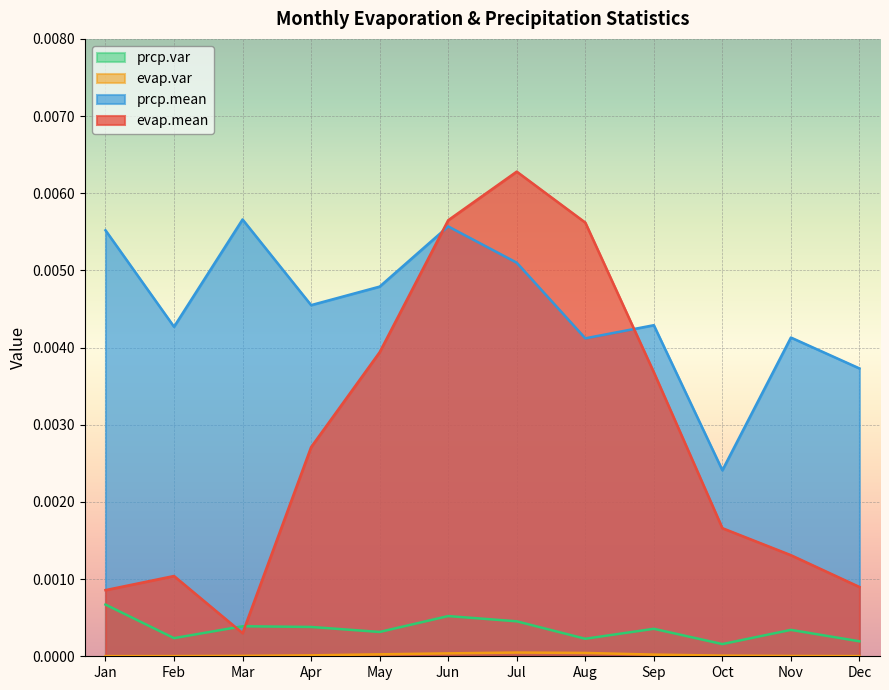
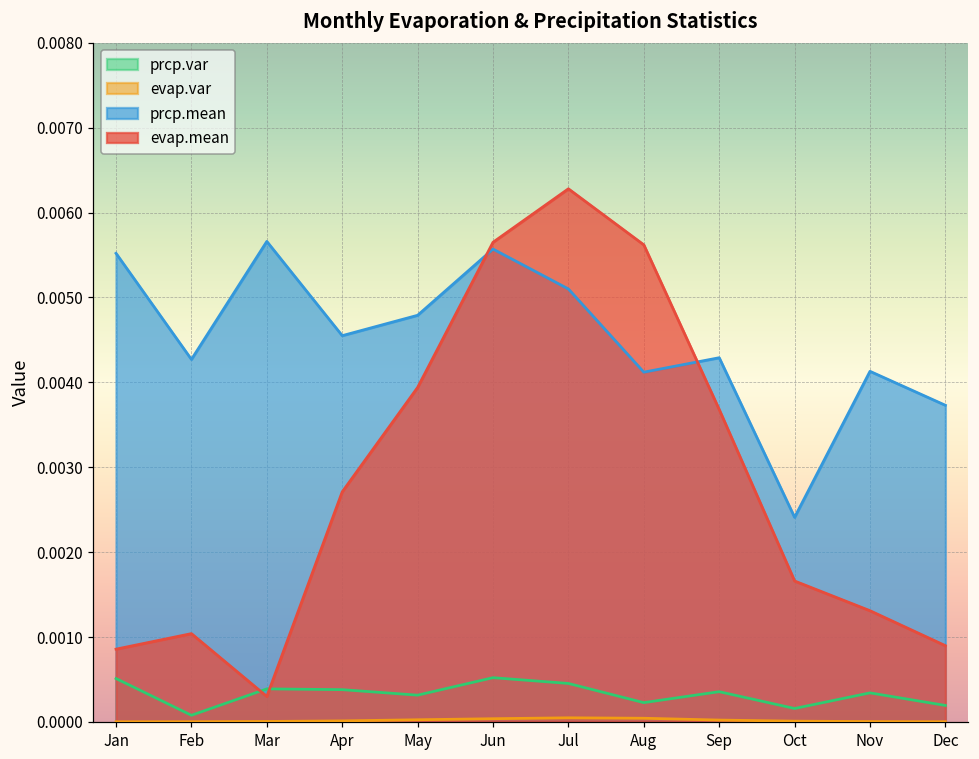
  {
    "prcp.var": {
-     "Jan": 0.0007,
-     "Feb": 0.0002,
+     "Jan": 0.0005,
+     "Feb": 0.0001,
      "Mar": 0.0004,
      "Apr": 0.0004,
      "May": 0.0003,
      "Jun": 0.0005,
      "Jul": 0.0005,
      "Aug": 0.0002,
      "Sep": 0.0004,
      "Oct": 0.0002,
      "Nov": 0.0003,
      "Dec": 0.0002
    },
    "evap.var": {
      "Jan": 0.0000,
      "Feb": 0.0000,
      "Mar": 0.0000,
      "Apr": 0.0000,
      "May": 0.0000,
      "Jun": 0.0000,
      "Jul": 0.0000,
      "Aug": 0.0000,
      "Sep": 0.0000,
      "Oct": 0.0000,
      "Nov": 0.0000,
      "Dec": 0.0000
    },
    "prcp.mean": {
      "Jan": 0.0055,
      "Feb": 0.0043,
      "Mar": 0.0057,
      "Apr": 0.0046,
      "May": 0.0048,
      "Jun": 0.0056,
      "Jul": 0.0051,
      "Aug": 0.0041,
      "Sep": 0.0043,
      "Oct": 0.0024,
      "Nov": 0.0041,
      "Dec": 0.0037
    },
    "evap.mean": {
      "Jan": 0.0009,
      "Feb": 0.0010,
      "Mar": 0.0003,
      "Apr": 0.0027,
      "May": 0.0039,
      "Jun": 0.0057,
      "Jul": 0.0063,
      "Aug": 0.0056,
      "Sep": 0.0037,
      "Oct": 0.0017,
      "Nov": 0.0013,
      "Dec": 0.0009
    }
  }
